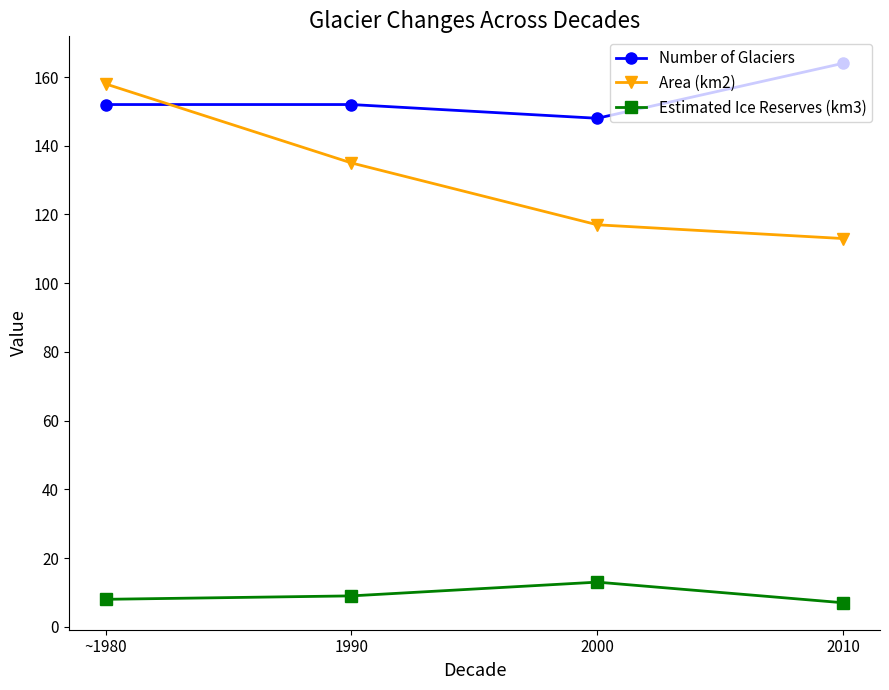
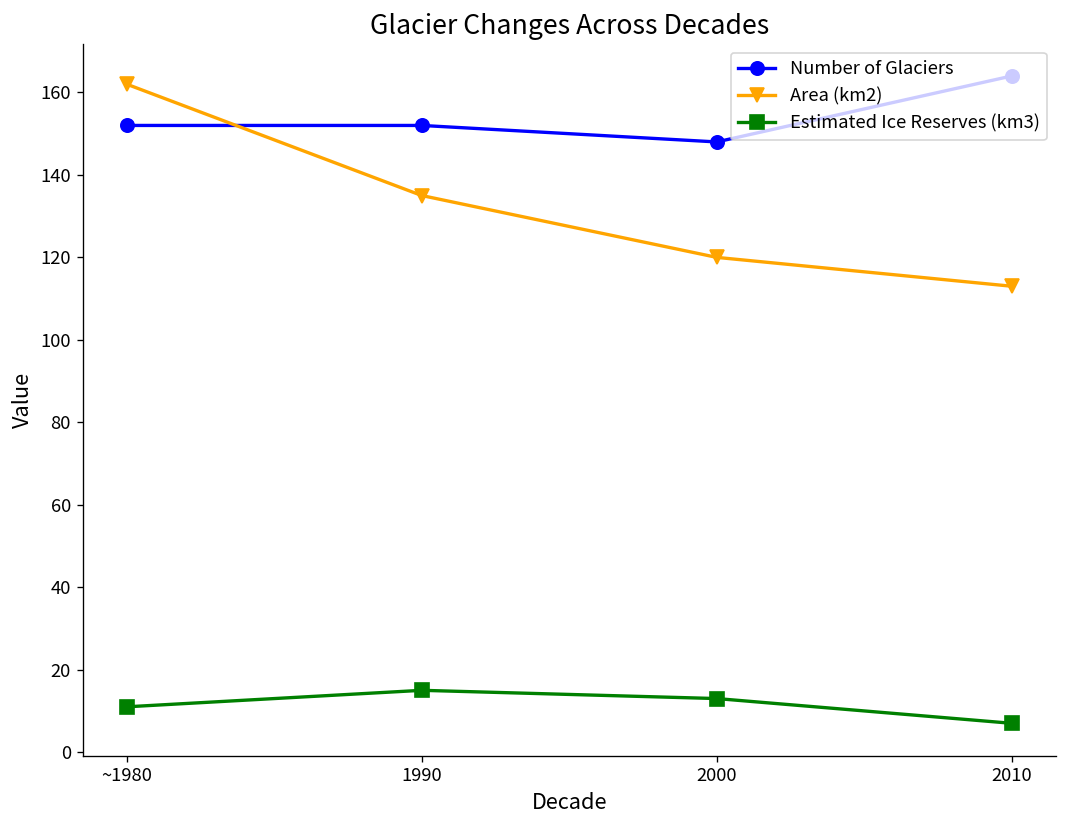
  {
    "Number of Glaciers": {
      "~1980": 152,
      "1990": 152,
      "2000": 148
    },
    "Area (km2)": {
-     "~1980": 158,
+     "~1980": 162,
      "1990": 135,
-     "2000": 117,
+     "2000": 120,
      "2010": 113
    },
    "Estimated Ice Reserves (km3)": {
-     "~1980": 8,
-     "1990": 9,
+     "~1980": 11,
+     "1990": 15,
      "2000": 13,
      "2010": 7
    }
  }
